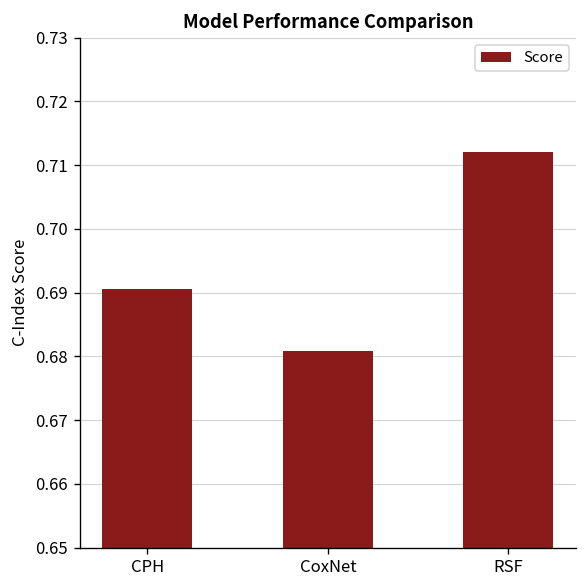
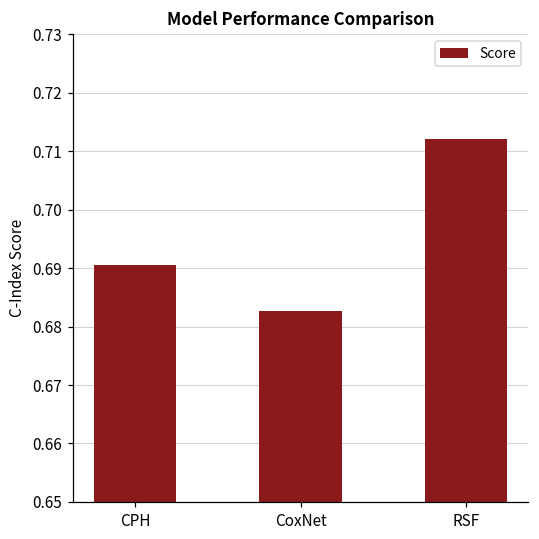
  {
    "CPH": 0.691,
-   "CoxNet": 0.681,
+   "CoxNet": 0.683,
    "RSF": 0.712
  }
